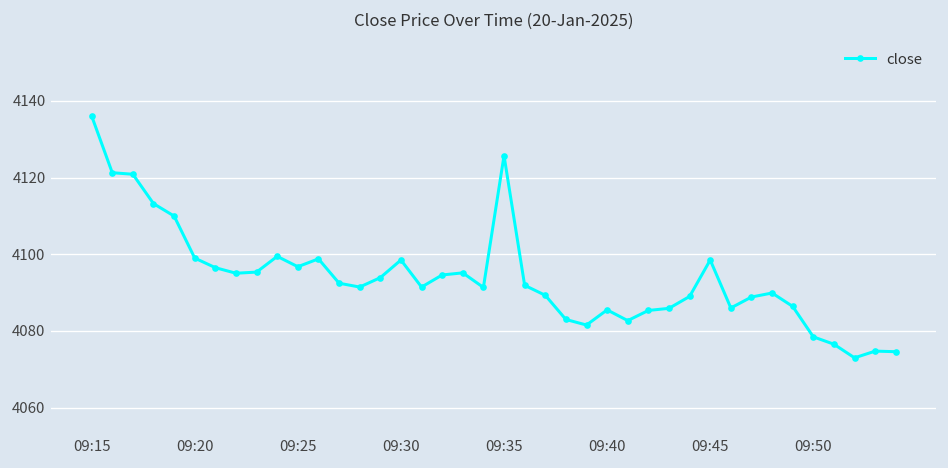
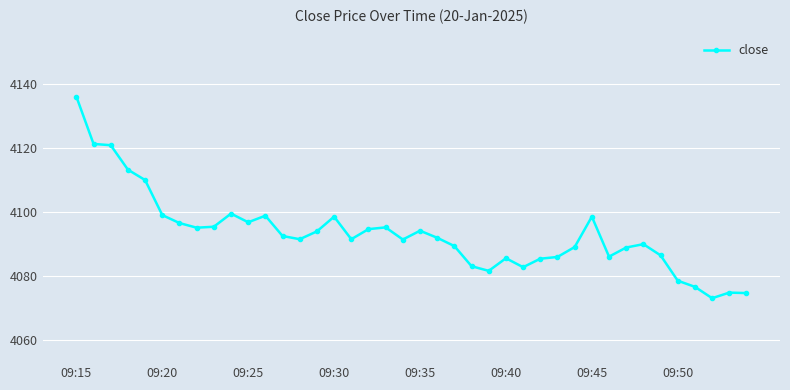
  {
    "09:15": 4136,
    "09:20": 4099,
    "09:25": 4097,
    "09:30": 4099,
-   "09:35": 4126,
+   "09:35": 4094,
    "09:40": 4086,
    "09:45": 4099,
    "09:50": 4078
  }
